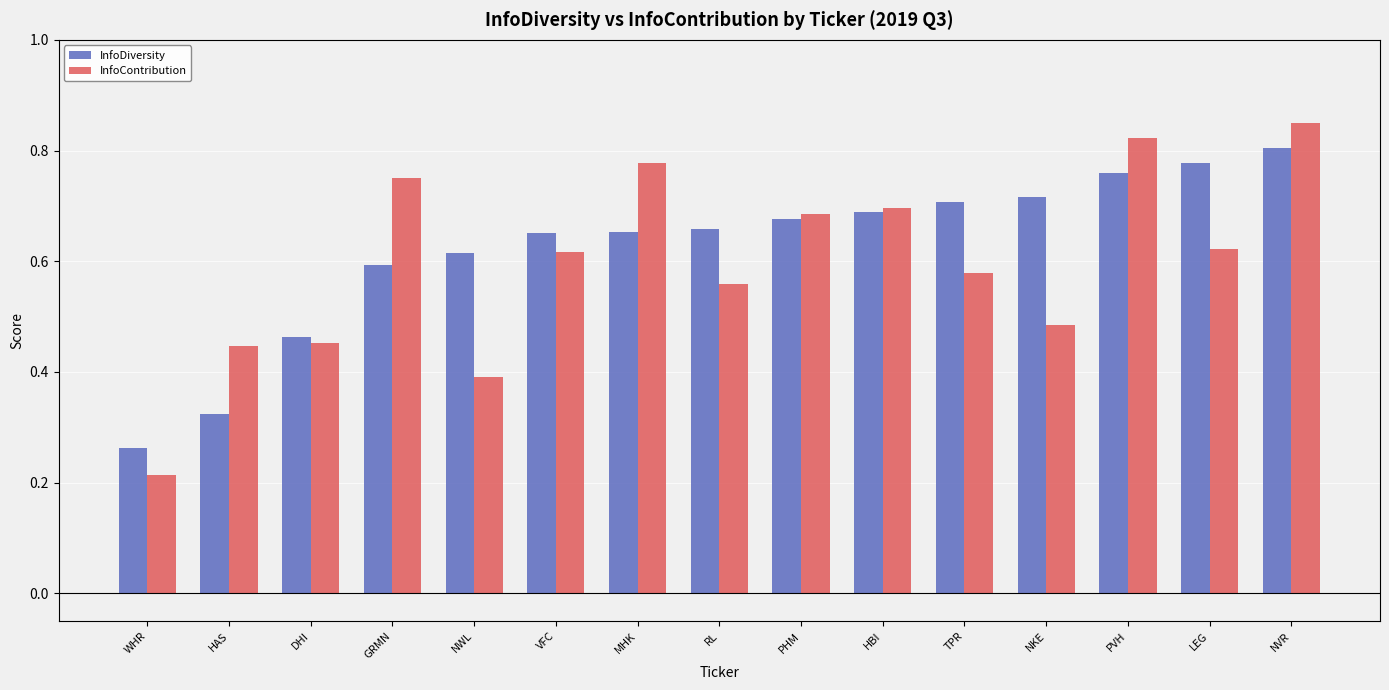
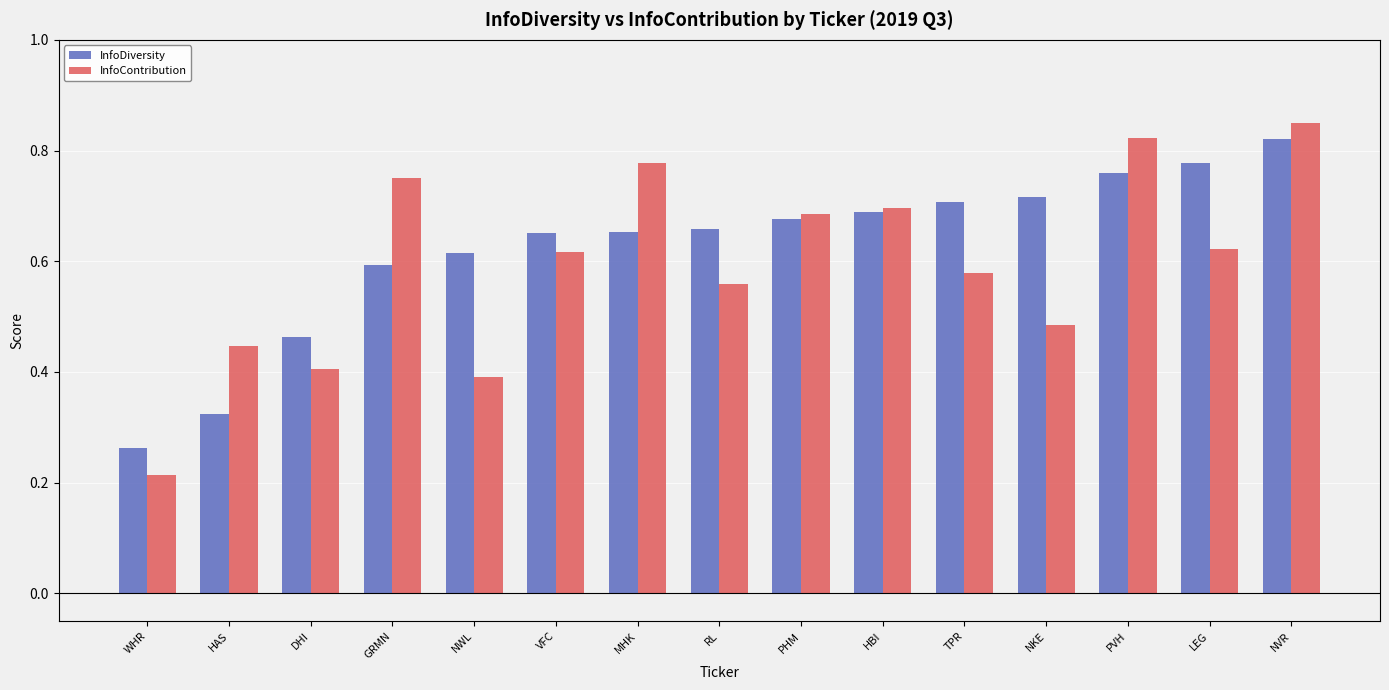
  {
    "InfoDiversity": {
      "WHR": 0.26,
      "HAS": 0.32,
      "DHI": 0.46,
      "GRMN": 0.59,
      "NWL": 0.61,
      "VFC": 0.65,
      "MHK": 0.65,
      "RL": 0.66,
      "PHM": 0.68,
      "HBI": 0.69,
      "TPR": 0.71,
      "NKE": 0.72,
      "PVH": 0.76,
      "LEG": 0.78,
-     "NVR": 0.81
+     "NVR": 0.82
    },
    "InfoContribution": {
      "WHR": 0.21,
      "HAS": 0.45,
-     "DHI": 0.45,
+     "DHI": 0.41,
      "GRMN": 0.75,
      "NWL": 0.39,
      "VFC": 0.62,
      "MHK": 0.78,
      "RL": 0.56,
      "PHM": 0.69,
      "HBI": 0.70,
      "TPR": 0.58,
      "NKE": 0.48,
      "PVH": 0.82,
      "LEG": 0.62,
      "NVR": 0.85
    }
  }
